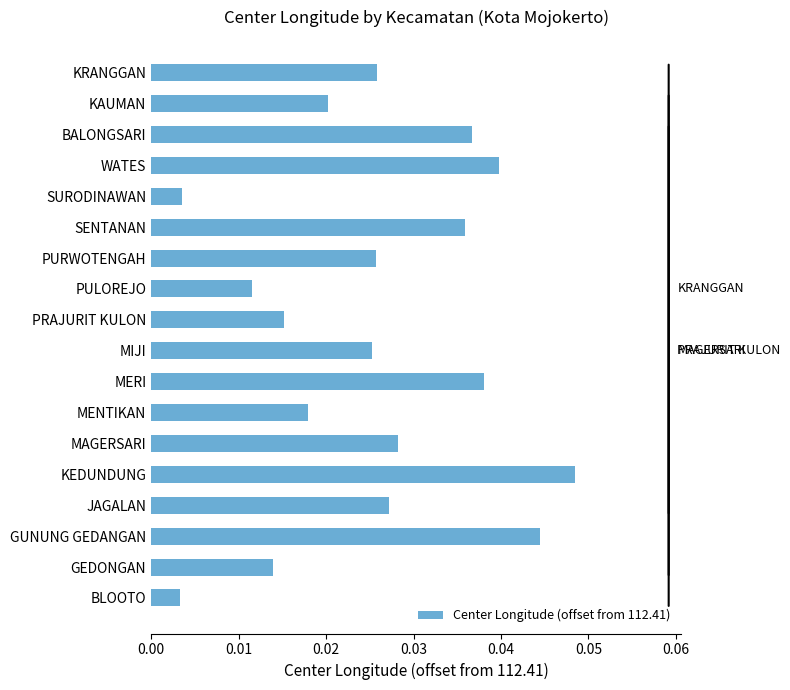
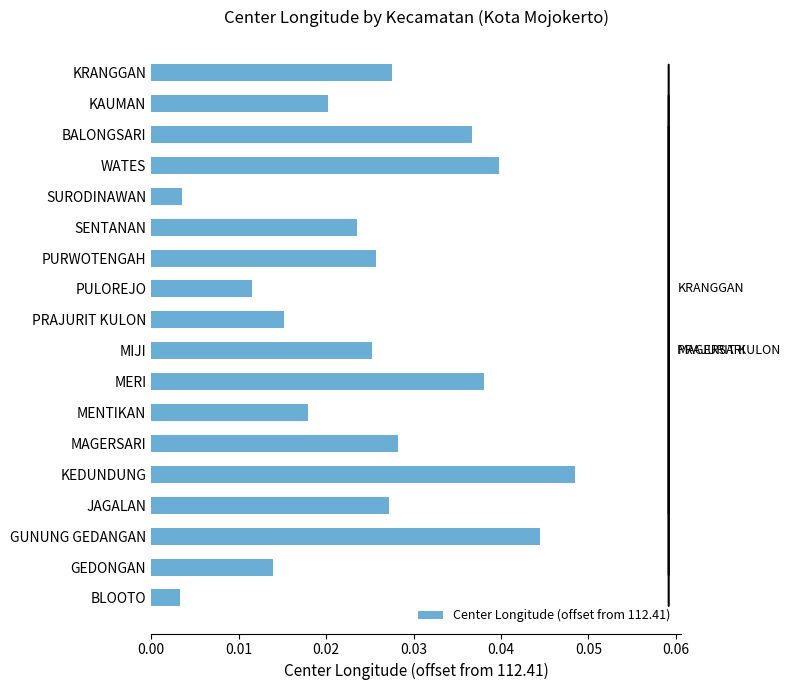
  {
-   "KRANGGAN": 0.026,
+   "KRANGGAN": 0.028,
    "KAUMAN": 0.020,
    "BALONGSARI": 0.037,
    "WATES": 0.040,
    "SURODINAWAN": 0.004,
-   "SENTANAN": 0.036,
+   "SENTANAN": 0.024,
    "PURWOTENGAH": 0.026,
    "PULOREJO": 0.012,
    "PRAJURIT KULON": 0.015,
    "MIJI": 0.025,
    "MERI": 0.038,
    "MENTIKAN": 0.018,
    "MAGERSARI": 0.028,
    "KEDUNDUNG": 0.049,
    "JAGALAN": 0.027,
    "GUNUNG GEDANGAN": 0.044,
    "GEDONGAN": 0.014,
    "BLOOTO": 0.003
  }
